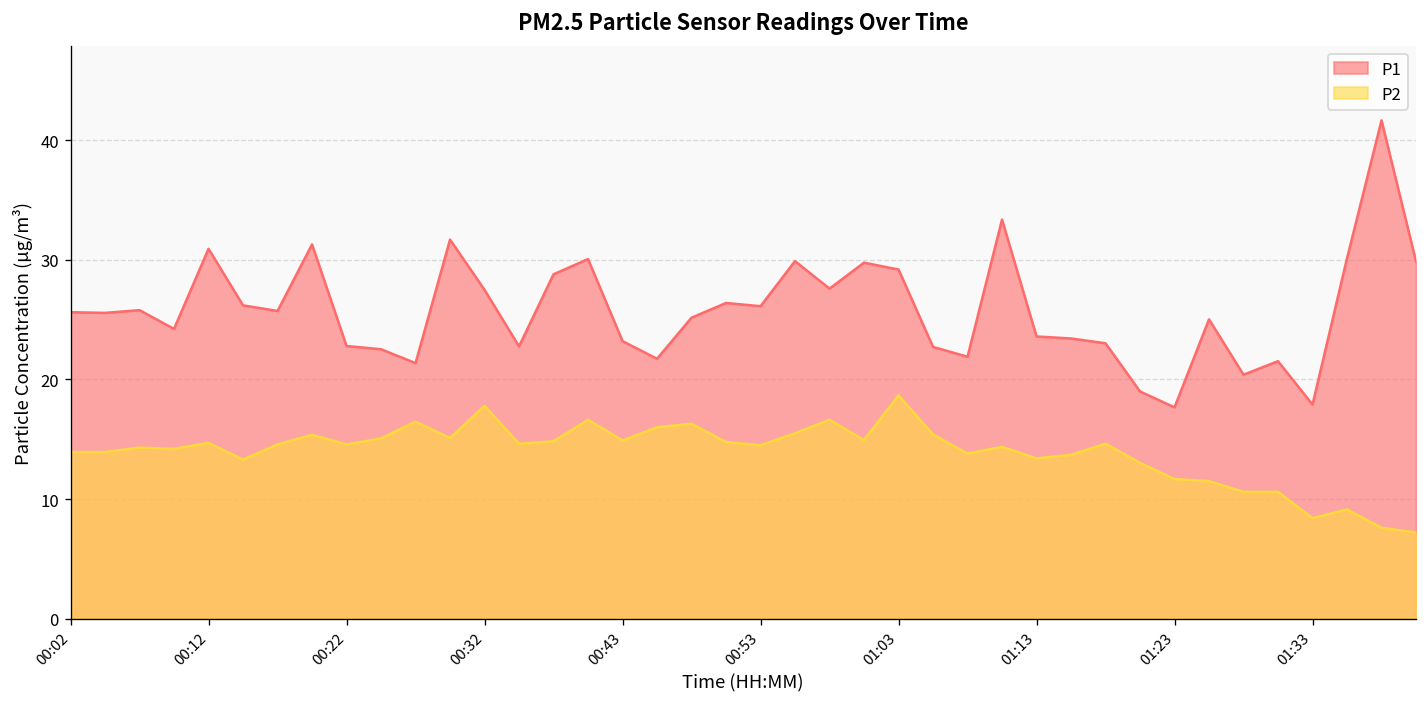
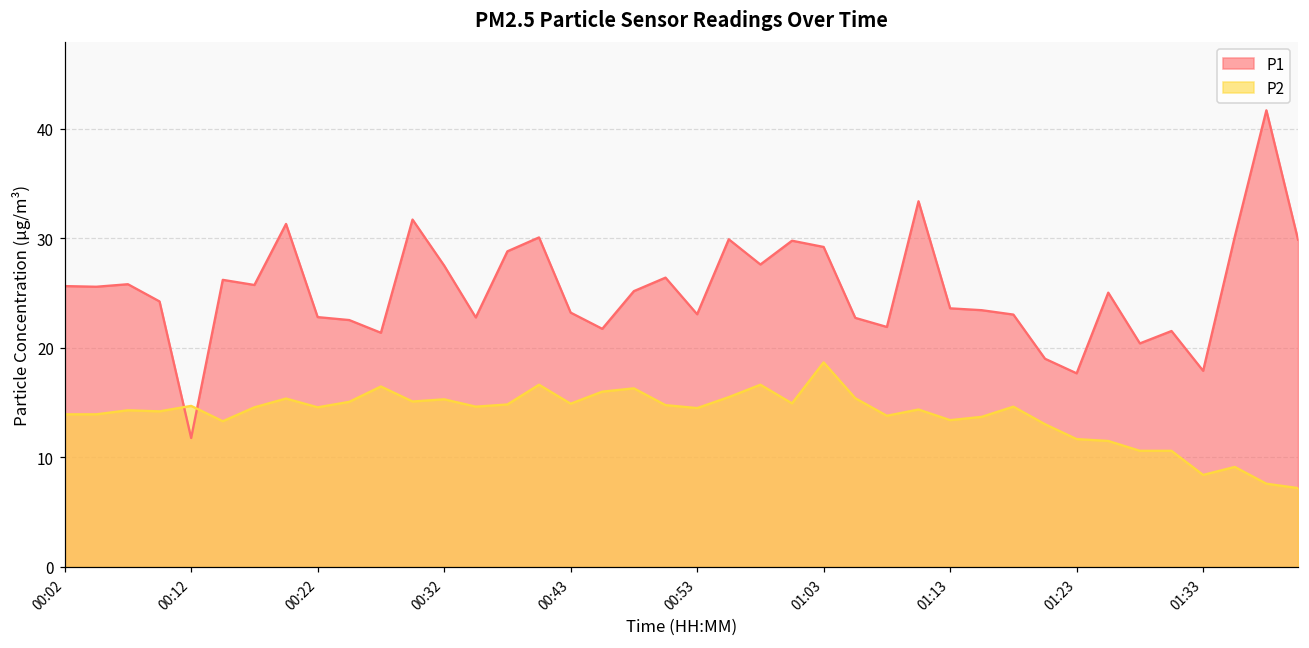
  {
    "P1": {
      "00:02": 26,
-     "00:12": 31,
+     "00:12": 12,
      "00:22": 23,
      "00:32": 28,
      "00:43": 23,
-     "00:53": 26,
+     "00:53": 23,
      "01:03": 29,
      "01:13": 24,
      "01:23": 18,
      "01:33": 18
    },
    "P2": {
      "00:02": 14,
      "00:12": 15,
      "00:22": 15,
-     "00:32": 18,
+     "00:32": 15,
      "00:43": 15,
      "00:53": 15,
      "01:03": 19,
      "01:13": 13,
      "01:23": 12,
      "01:33": 8
    }
  }
